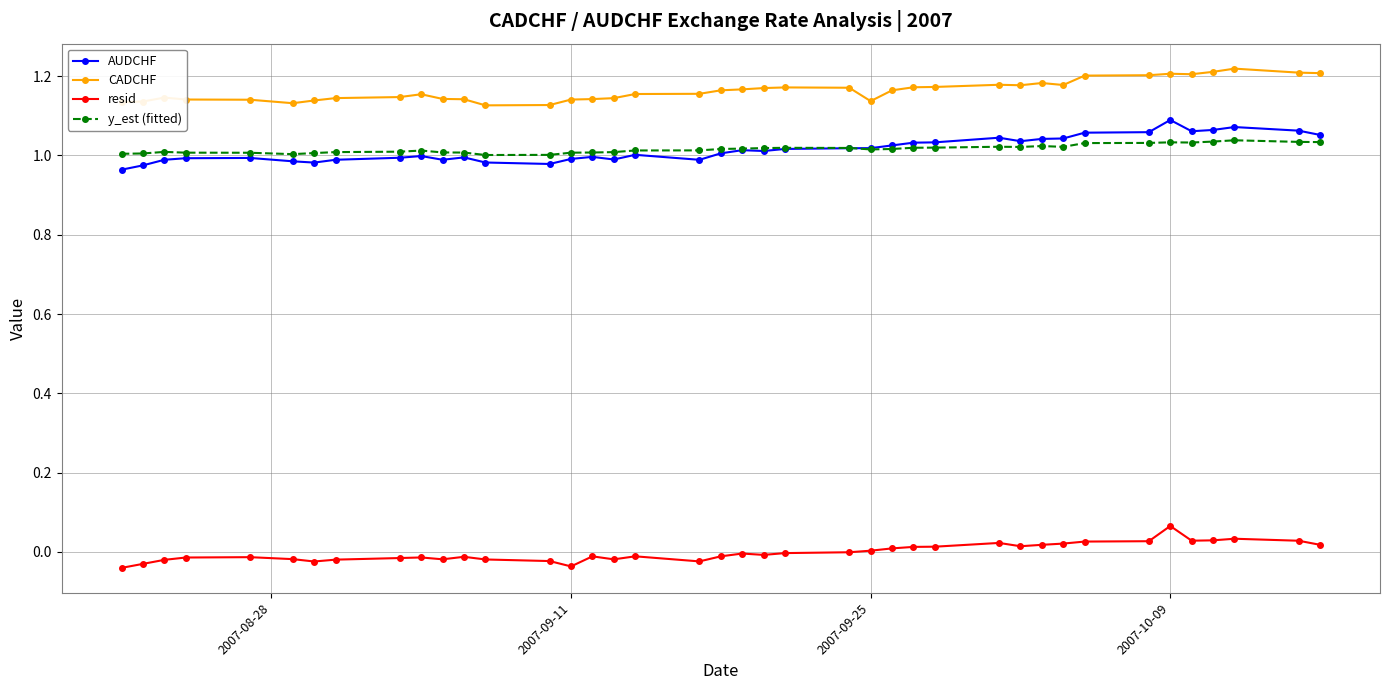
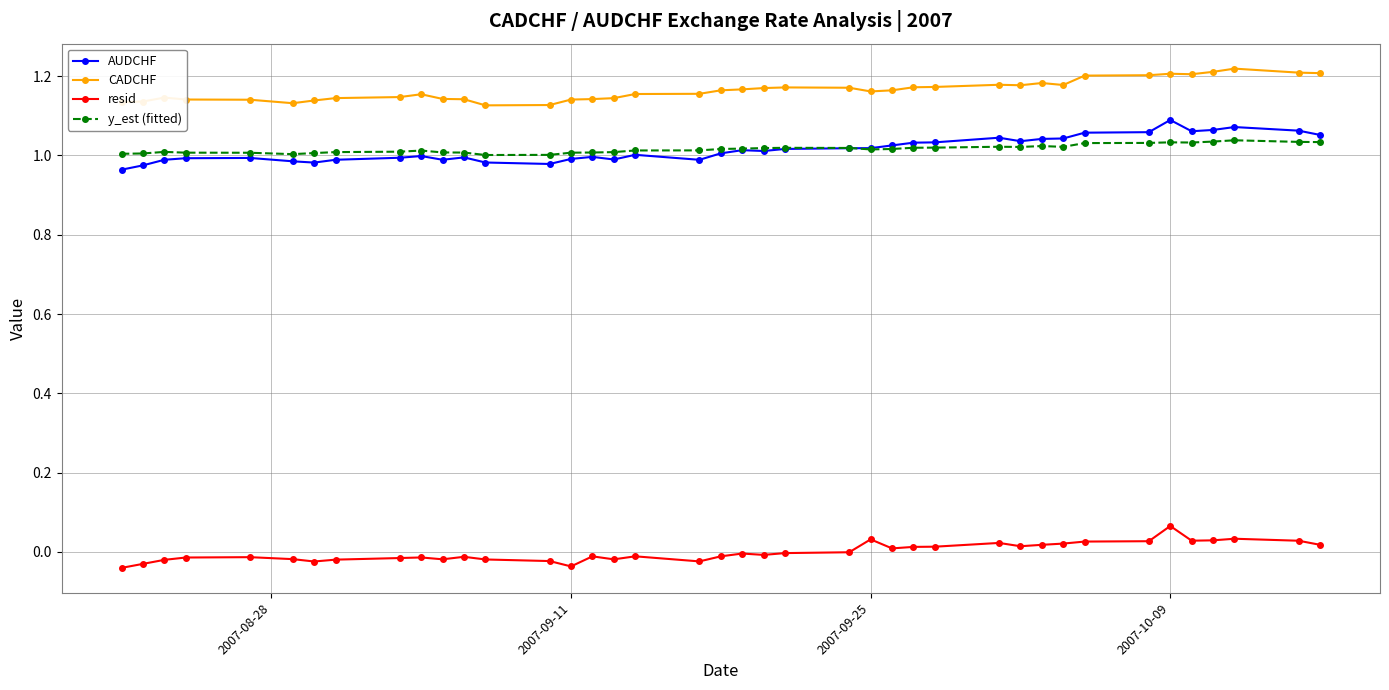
  {
    "AUDCHF": {
      "2007-09-11": 0.99,
      "2007-10-09": 1.09
    },
    "CADCHF": {
      "2007-09-11": 1.14,
-     "2007-09-25": 1.14,
+     "2007-09-25": 1.16,
      "2007-10-09": 1.21
    },
    "resid": {
      "2007-09-11": -0.04,
-     "2007-09-25": 0.00,
+     "2007-09-25": 0.03,
      "2007-10-09": 0.07
    },
    "y_est (fitted)": {
      "2007-09-11": 1.01,
      "2007-10-09": 1.03
    }
  }
